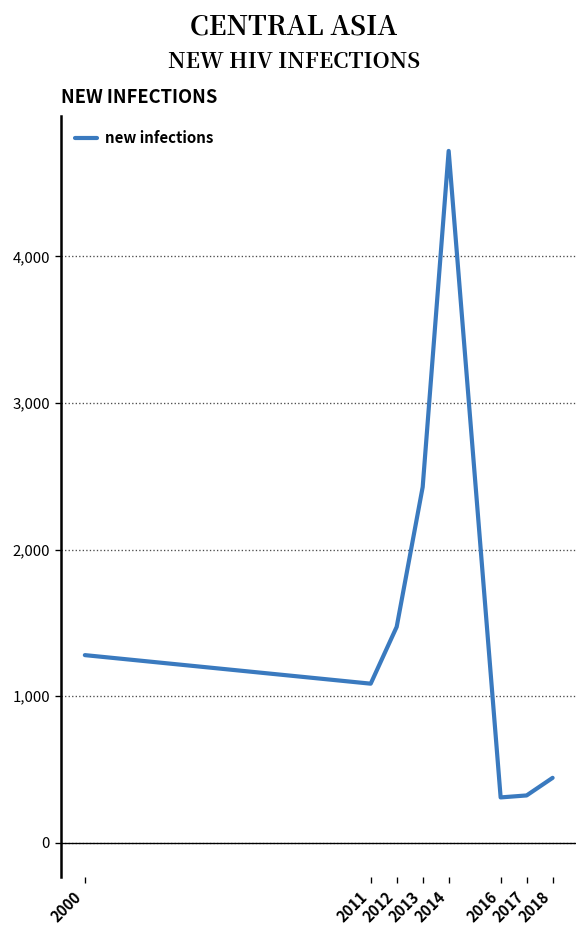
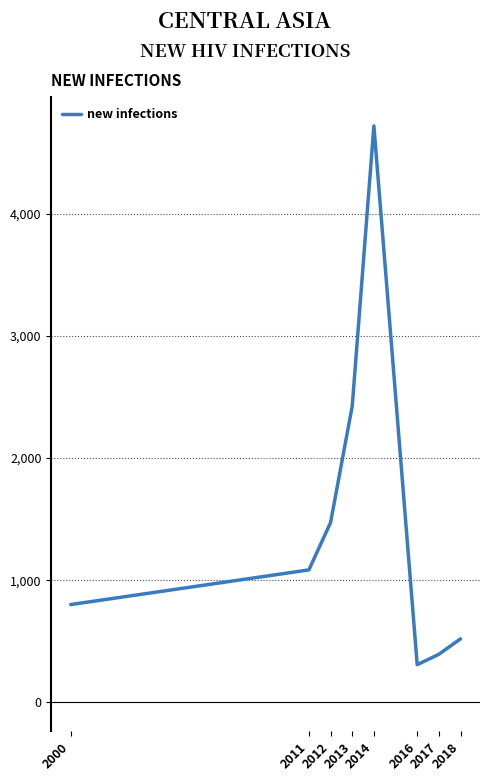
  {
-   "2000": "1,280",
+   "2000": "800",
    "2011": "1,080",
    "2012": "1,470",
    "2013": "2,430",
    "2014": "4,720",
    "2016": "310",
-   "2017": "320",
-   "2018": "440"
+   "2017": "390",
+   "2018": "520"
  }
